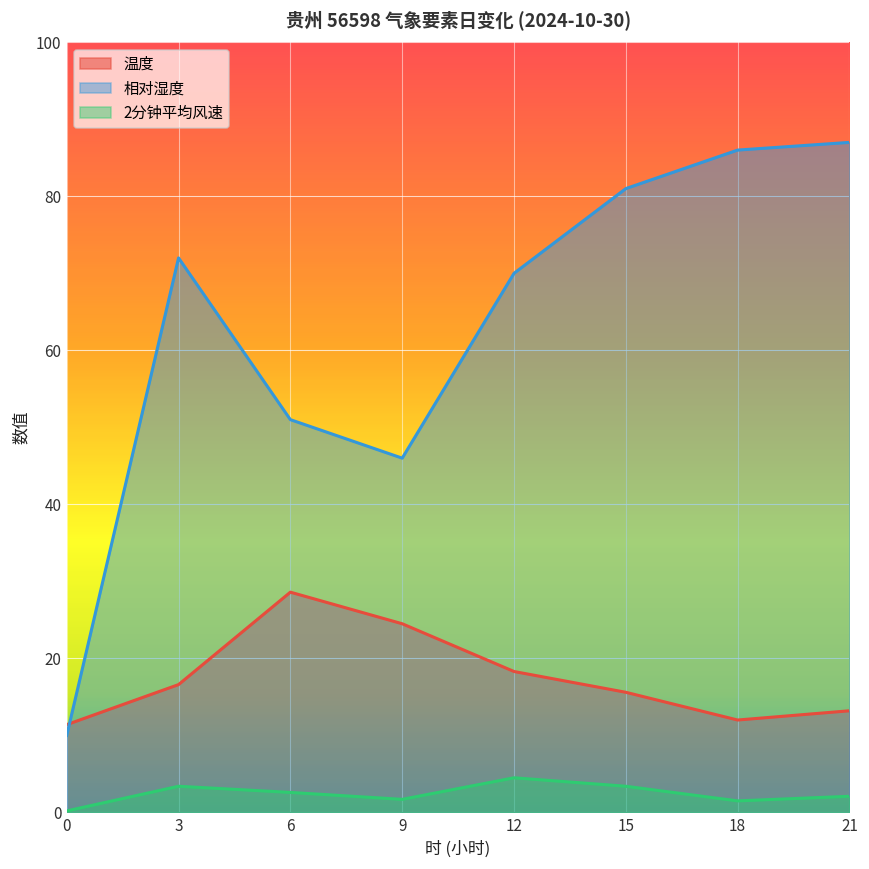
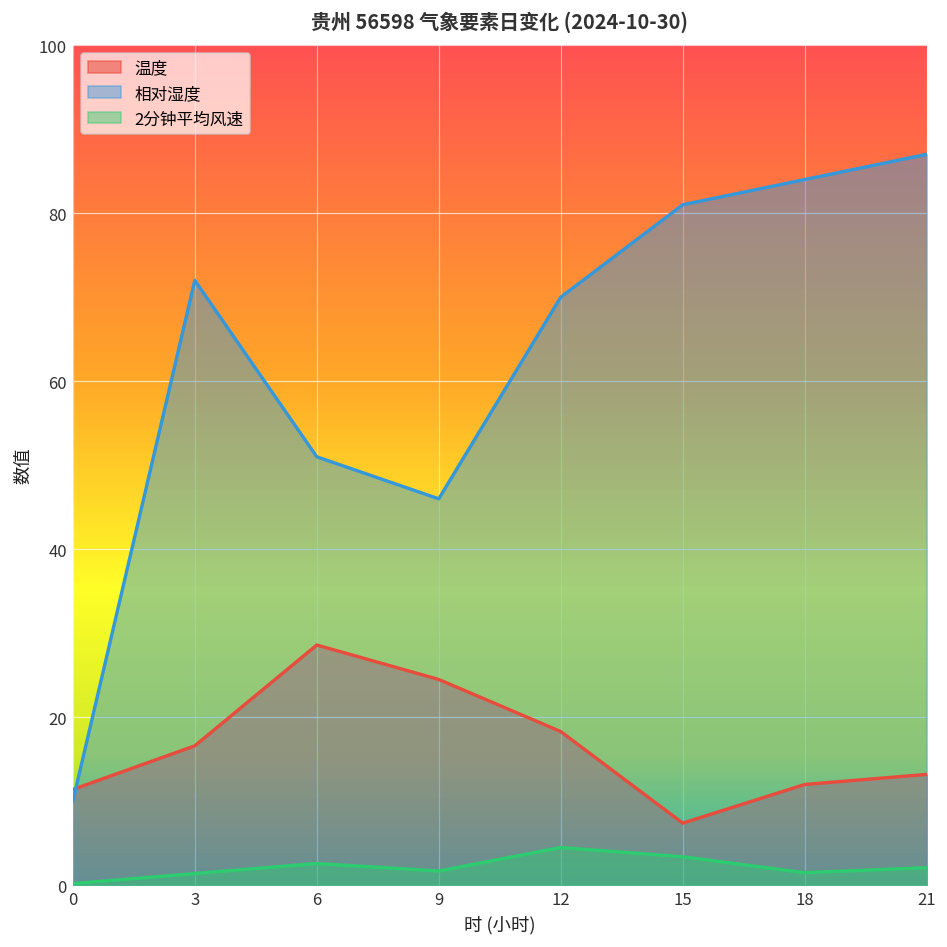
  {
    "温度": {
      "0": 11,
      "3": 17,
      "6": 29,
      "9": 25,
      "12": 18,
-     "15": 16,
+     "15": 7,
      "18": 12,
      "21": 13
    },
    "相对湿度": {
      "0": 10,
      "3": 72,
      "6": 51,
      "9": 46,
      "12": 70,
      "15": 81,
-     "18": 86,
+     "18": 84,
      "21": 87
    },
    "2分钟平均风速": {
      "0": 0,
-     "3": 3,
+     "3": 1,
      "6": 3,
      "9": 2,
      "12": 5,
      "15": 3,
      "18": 2,
      "21": 2
    }
  }
